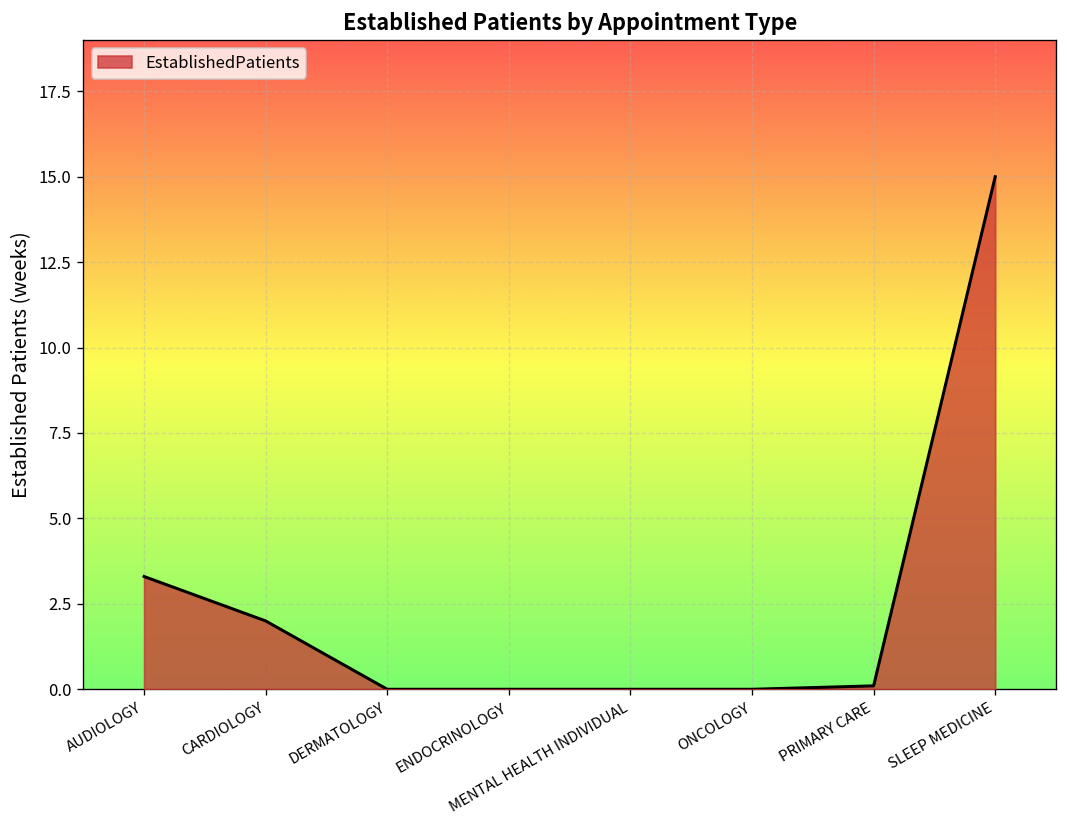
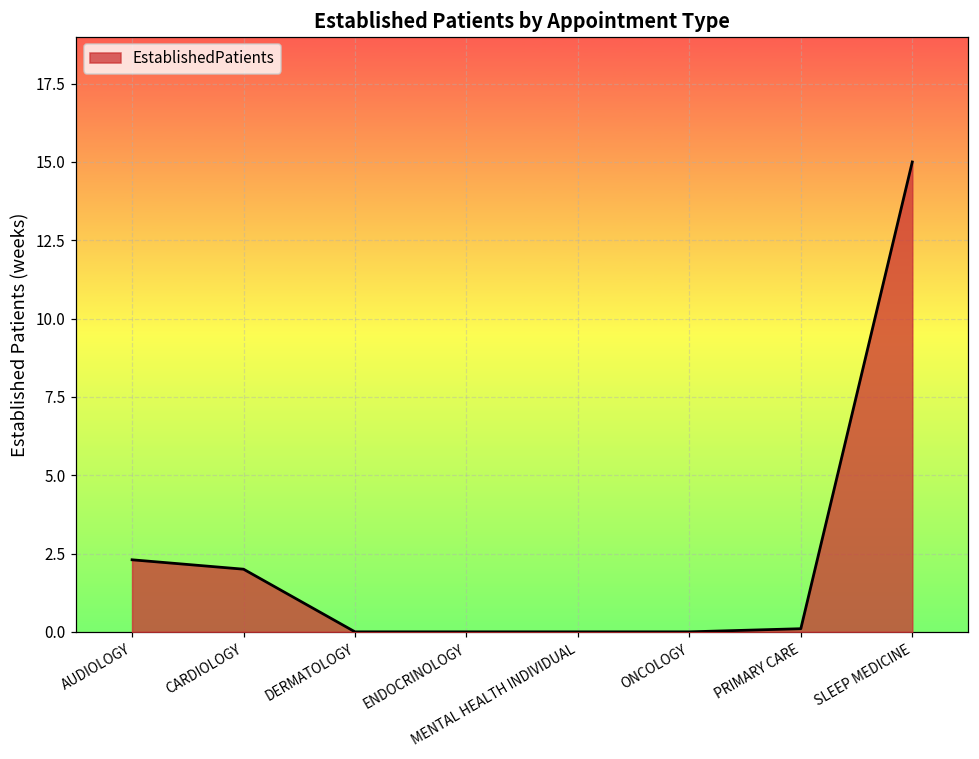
  {
-   "AUDIOLOGY": 3.3,
+   "AUDIOLOGY": 2.3,
    "CARDIOLOGY": 2.0,
    "DERMATOLOGY": 0.0,
    "ENDOCRINOLOGY": 0.0,
    "MENTAL HEALTH INDIVIDUAL": 0.0,
    "ONCOLOGY": 0.0,
    "PRIMARY CARE": 0.1,
    "SLEEP MEDICINE": 15.0
  }
